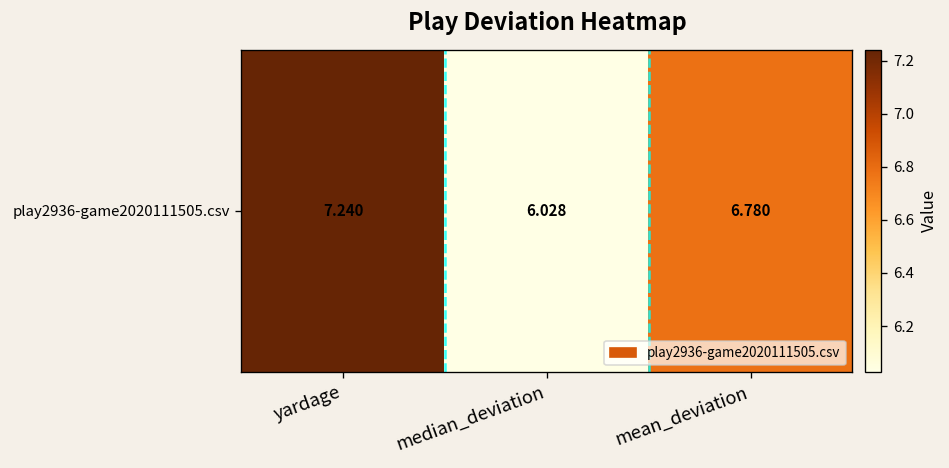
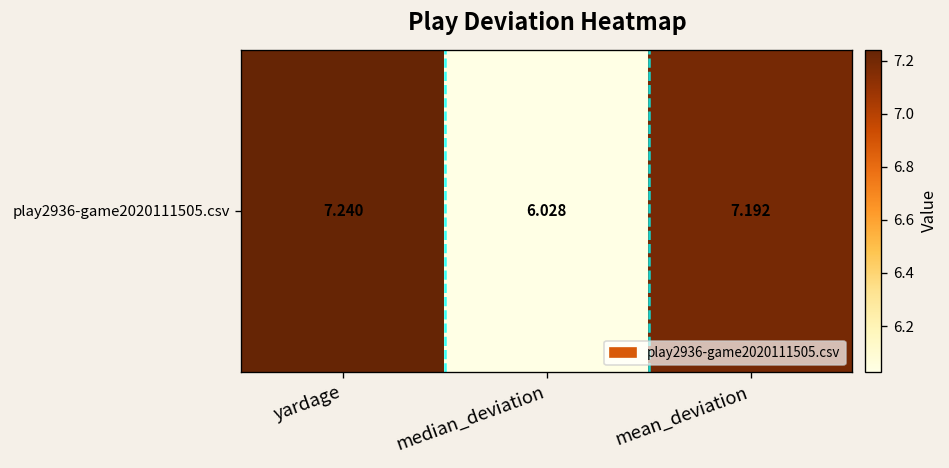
  {
    "play2936-game2020111505.csv": {
      "yardage": 7.240,
      "median_deviation": 6.028,
-     "mean_deviation": 6.780
+     "mean_deviation": 7.192
    }
  }
